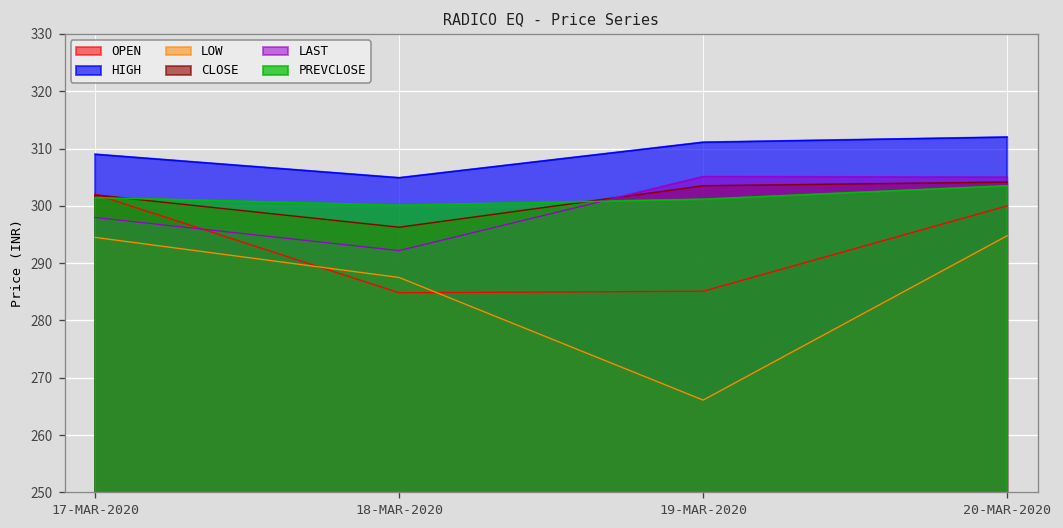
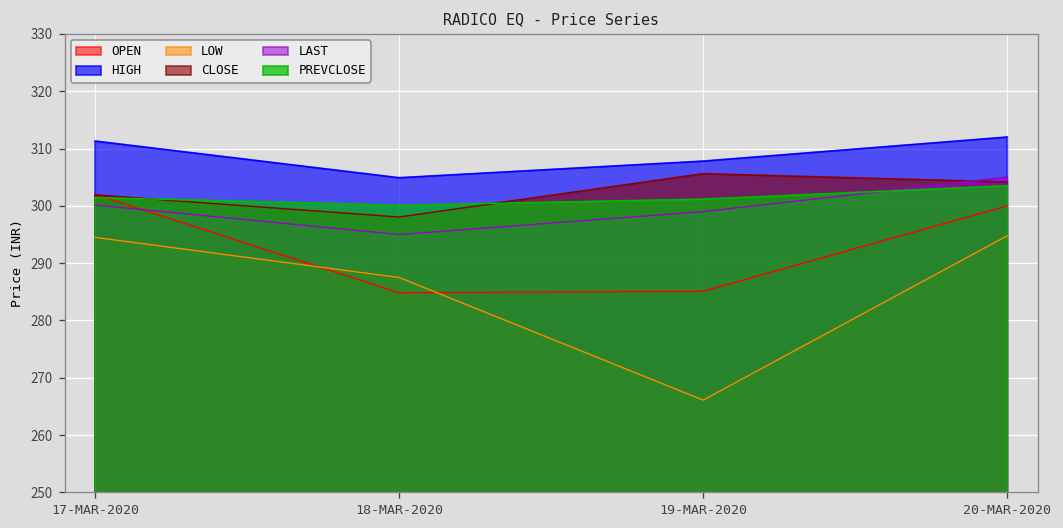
  {
    "OPEN": {
      "18-MAR-2020": 285,
      "19-MAR-2020": 285,
      "20-MAR-2020": 300
    },
    "HIGH": {
-     "17-MAR-2020": 309,
+     "17-MAR-2020": 311,
      "18-MAR-2020": 305,
-     "19-MAR-2020": 311,
+     "19-MAR-2020": 308,
      "20-MAR-2020": 312
    },
    "LOW": {
      "17-MAR-2020": 295,
      "18-MAR-2020": 288,
      "19-MAR-2020": 266,
      "20-MAR-2020": 295
    },
    "CLOSE": {
-     "18-MAR-2020": 296,
-     "19-MAR-2020": 304,
+     "18-MAR-2020": 298,
+     "19-MAR-2020": 306,
      "20-MAR-2020": 304
    },
    "LAST": {
-     "17-MAR-2020": 298,
-     "18-MAR-2020": 292,
-     "19-MAR-2020": 305,
+     "17-MAR-2020": 300,
+     "18-MAR-2020": 295,
+     "19-MAR-2020": 299,
      "20-MAR-2020": 305
    },
    "PREVCLOSE": {
      "18-MAR-2020": 300,
      "19-MAR-2020": 301,
      "20-MAR-2020": 304
    }
  }
